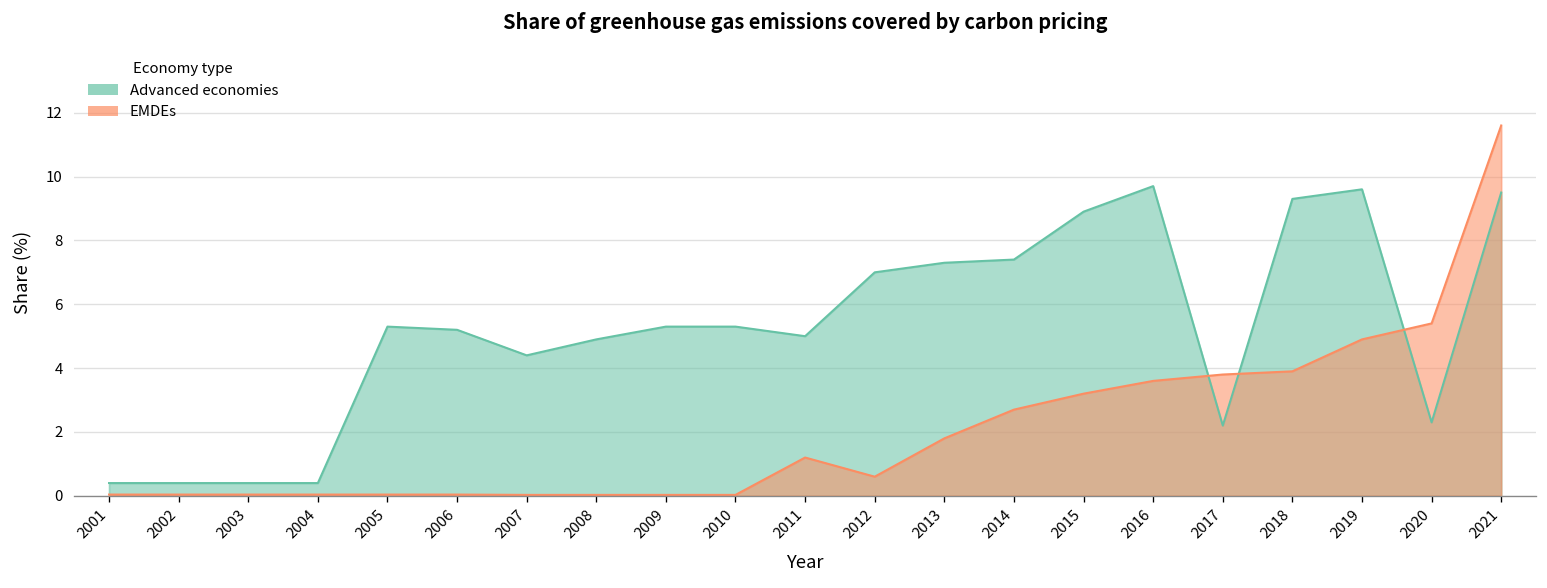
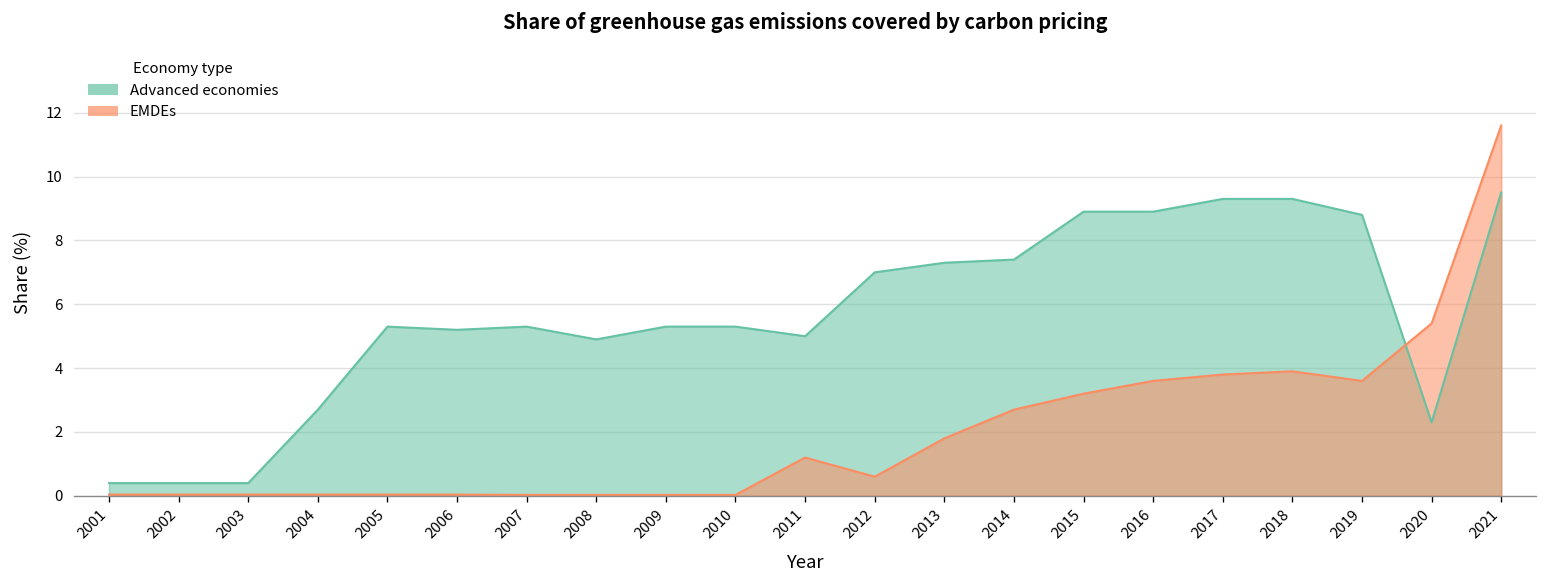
  {
    "Advanced economies": {
      "2001": 0.4,
      "2002": 0.4,
      "2003": 0.4,
-     "2004": 0.4,
+     "2004": 2.7,
      "2005": 5.3,
      "2006": 5.2,
-     "2007": 4.4,
+     "2007": 5.3,
      "2008": 4.9,
      "2009": 5.3,
      "2010": 5.3,
      "2011": 5.0,
      "2012": 7.0,
      "2013": 7.3,
      "2014": 7.4,
      "2015": 8.9,
-     "2016": 9.7,
-     "2017": 2.2,
+     "2016": 8.9,
+     "2017": 9.3,
      "2018": 9.3,
-     "2019": 9.6,
+     "2019": 8.8,
      "2020": 2.3,
      "2021": 9.5
    },
    "EMDEs": {
      "2001": 0.0,
      "2002": 0.0,
      "2003": 0.0,
      "2004": 0.0,
      "2005": 0.0,
      "2006": 0.0,
      "2007": 0.0,
      "2008": 0.0,
      "2009": 0.0,
      "2010": 0.0,
      "2011": 1.2,
      "2012": 0.6,
      "2013": 1.8,
      "2014": 2.7,
      "2015": 3.2,
      "2016": 3.6,
      "2017": 3.8,
      "2018": 3.9,
-     "2019": 4.9,
+     "2019": 3.6,
      "2020": 5.4,
      "2021": 11.6
    }
  }
